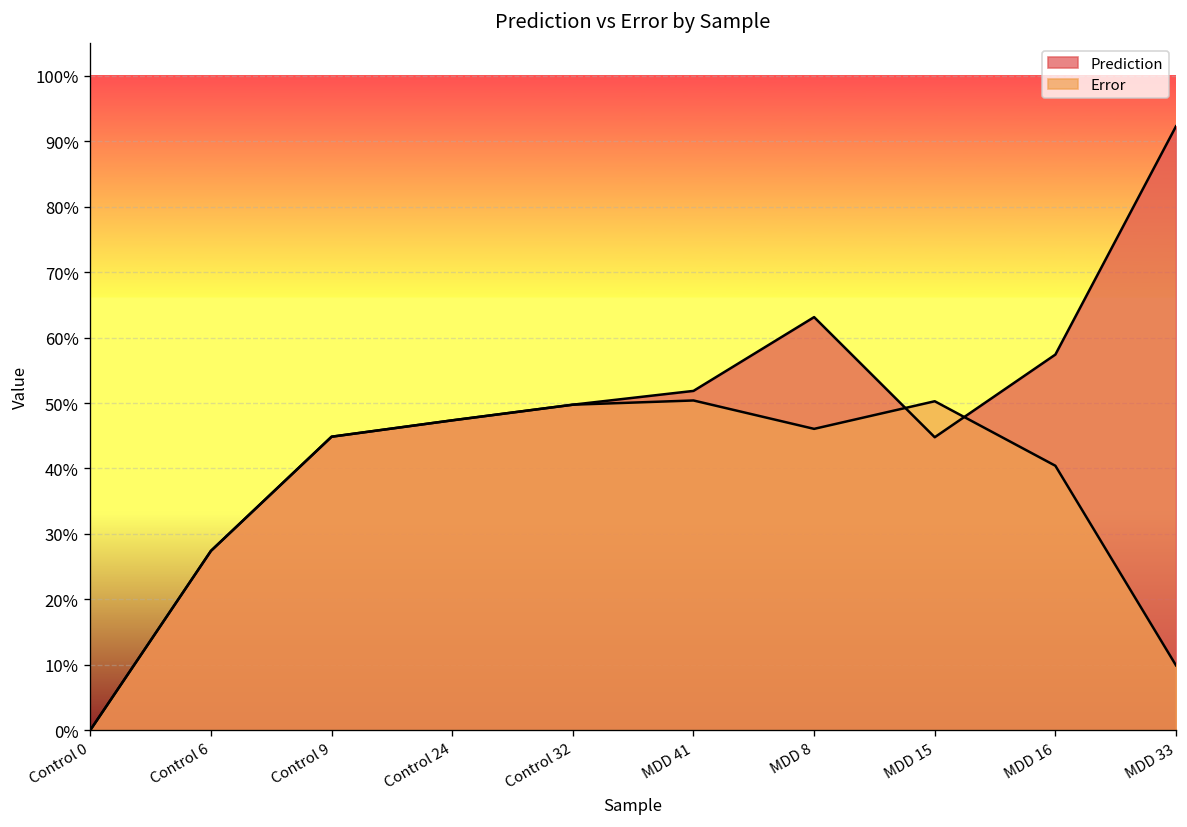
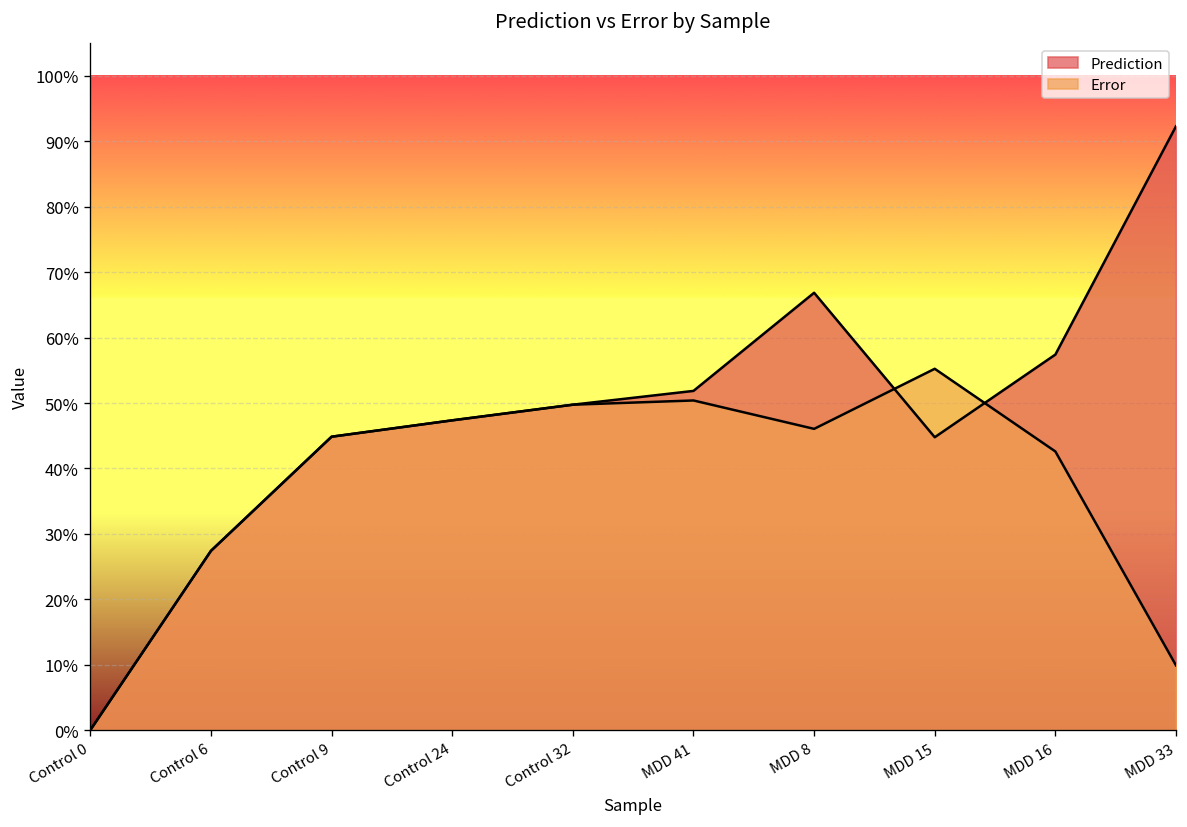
  {
    "Prediction": {
      "MDD 41": "52%",
-     "MDD 8": "63%",
+     "MDD 8": "67%",
      "MDD 15": "45%",
      "MDD 16": "57%",
      "MDD 33": "92%"
    },
    "Error": {
      "MDD 41": "50%",
      "MDD 8": "46%",
-     "MDD 15": "50%",
-     "MDD 16": "40%",
+     "MDD 15": "55%",
+     "MDD 16": "43%",
      "MDD 33": "10%"
    }
  }
